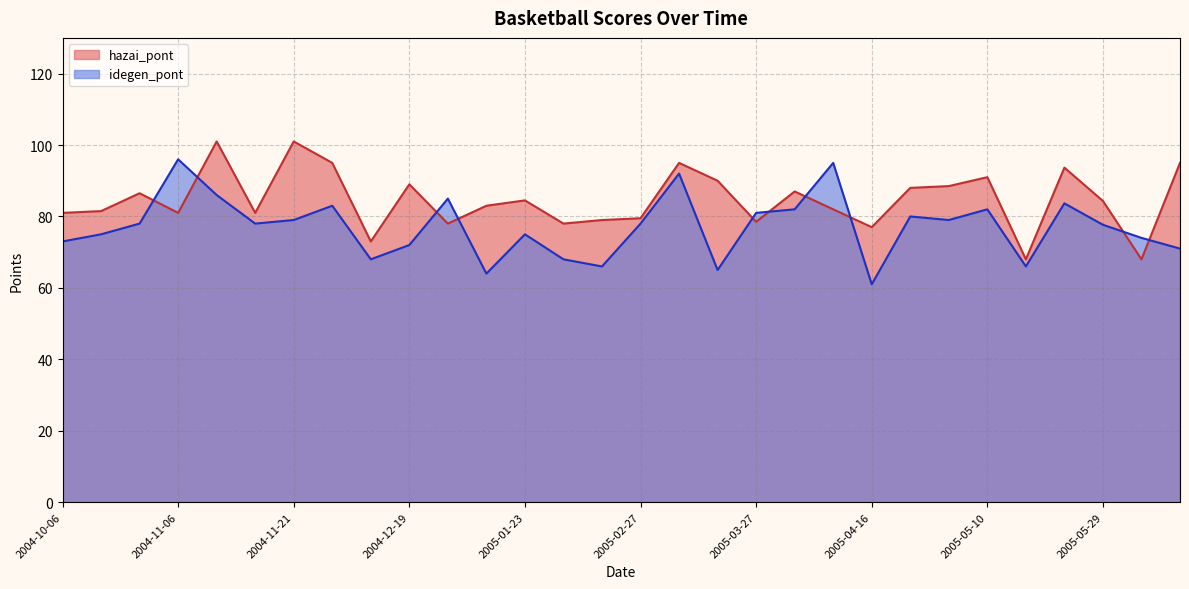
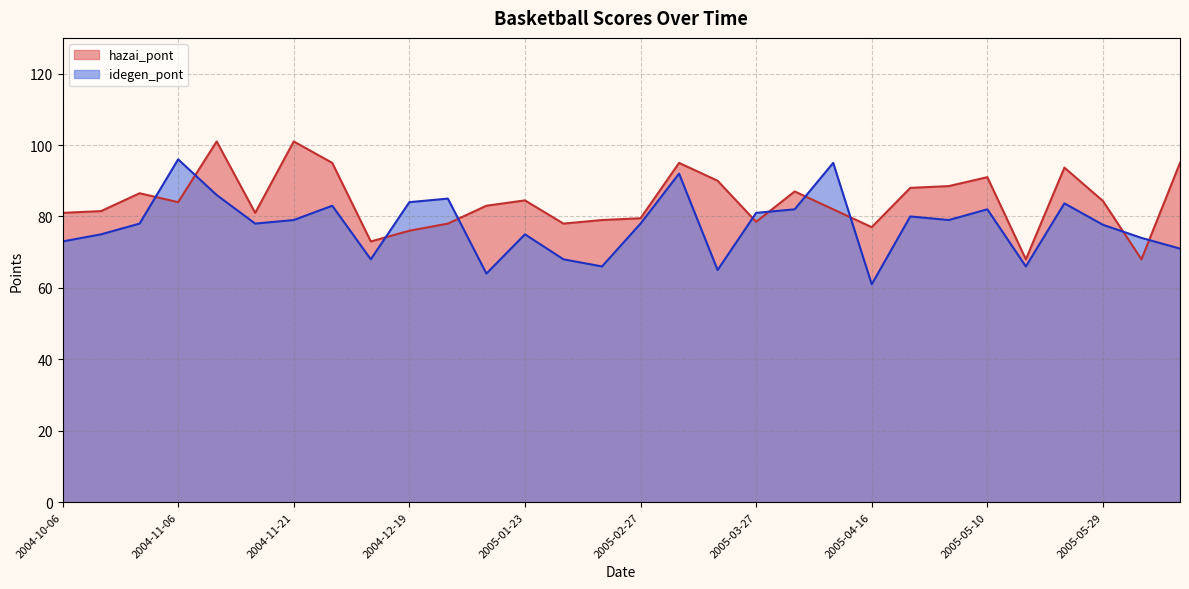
  {
    "hazai_pont": {
      "2004-10-06": 81,
-     "2004-11-06": 81,
+     "2004-11-06": 84,
      "2004-11-21": 101,
-     "2004-12-19": 89,
+     "2004-12-19": 76,
      "2005-01-23": 85,
      "2005-02-27": 80,
      "2005-03-27": 79,
      "2005-04-16": 77,
      "2005-05-10": 91,
      "2005-05-29": 84
    },
    "idegen_pont": {
      "2004-10-06": 73,
      "2004-11-06": 96,
      "2004-11-21": 79,
-     "2004-12-19": 72,
+     "2004-12-19": 84,
      "2005-01-23": 75,
      "2005-02-27": 78,
      "2005-03-27": 81,
      "2005-04-16": 61,
      "2005-05-10": 82,
      "2005-05-29": 78
    }
  }
